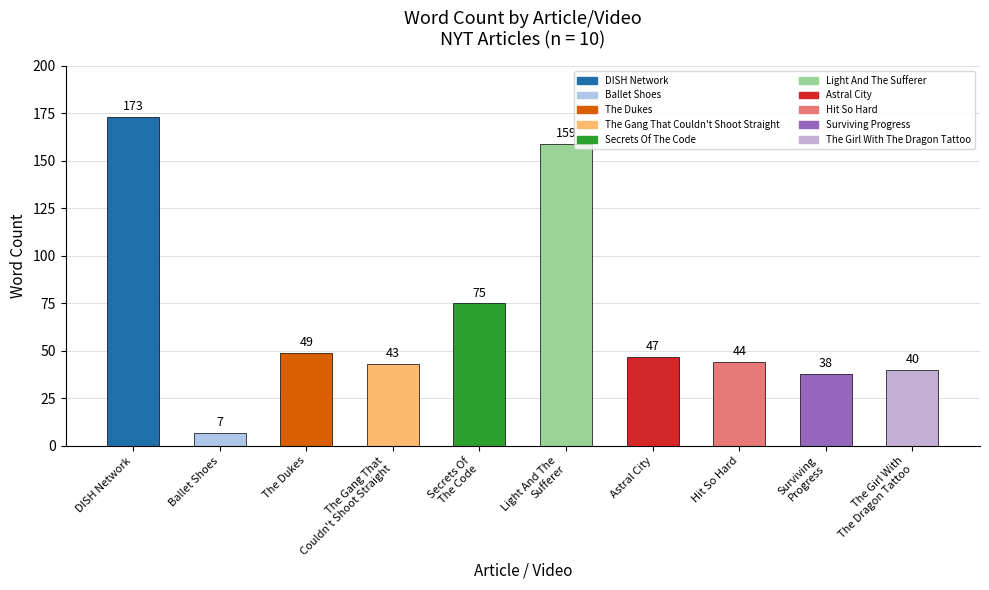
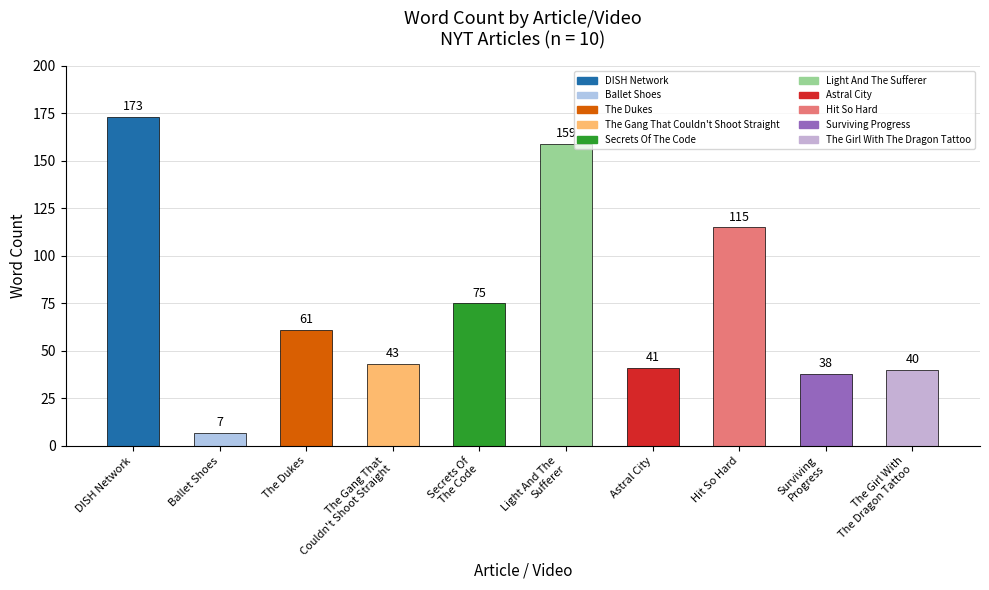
  {
    "DISH Network": 173,
    "Ballet Shoes": 7,
-   "The Dukes": 49,
+   "The Dukes": 61,
    "The Gang That Couldn't Shoot Straight": 43,
    "Secrets Of The Code": 75,
-   "Astral City": 47,
-   "Hit So Hard": 44,
+   "Astral City": 41,
+   "Hit So Hard": 115,
    "Surviving Progress": 38,
    "The Girl With The Dragon Tattoo": 40
  }
